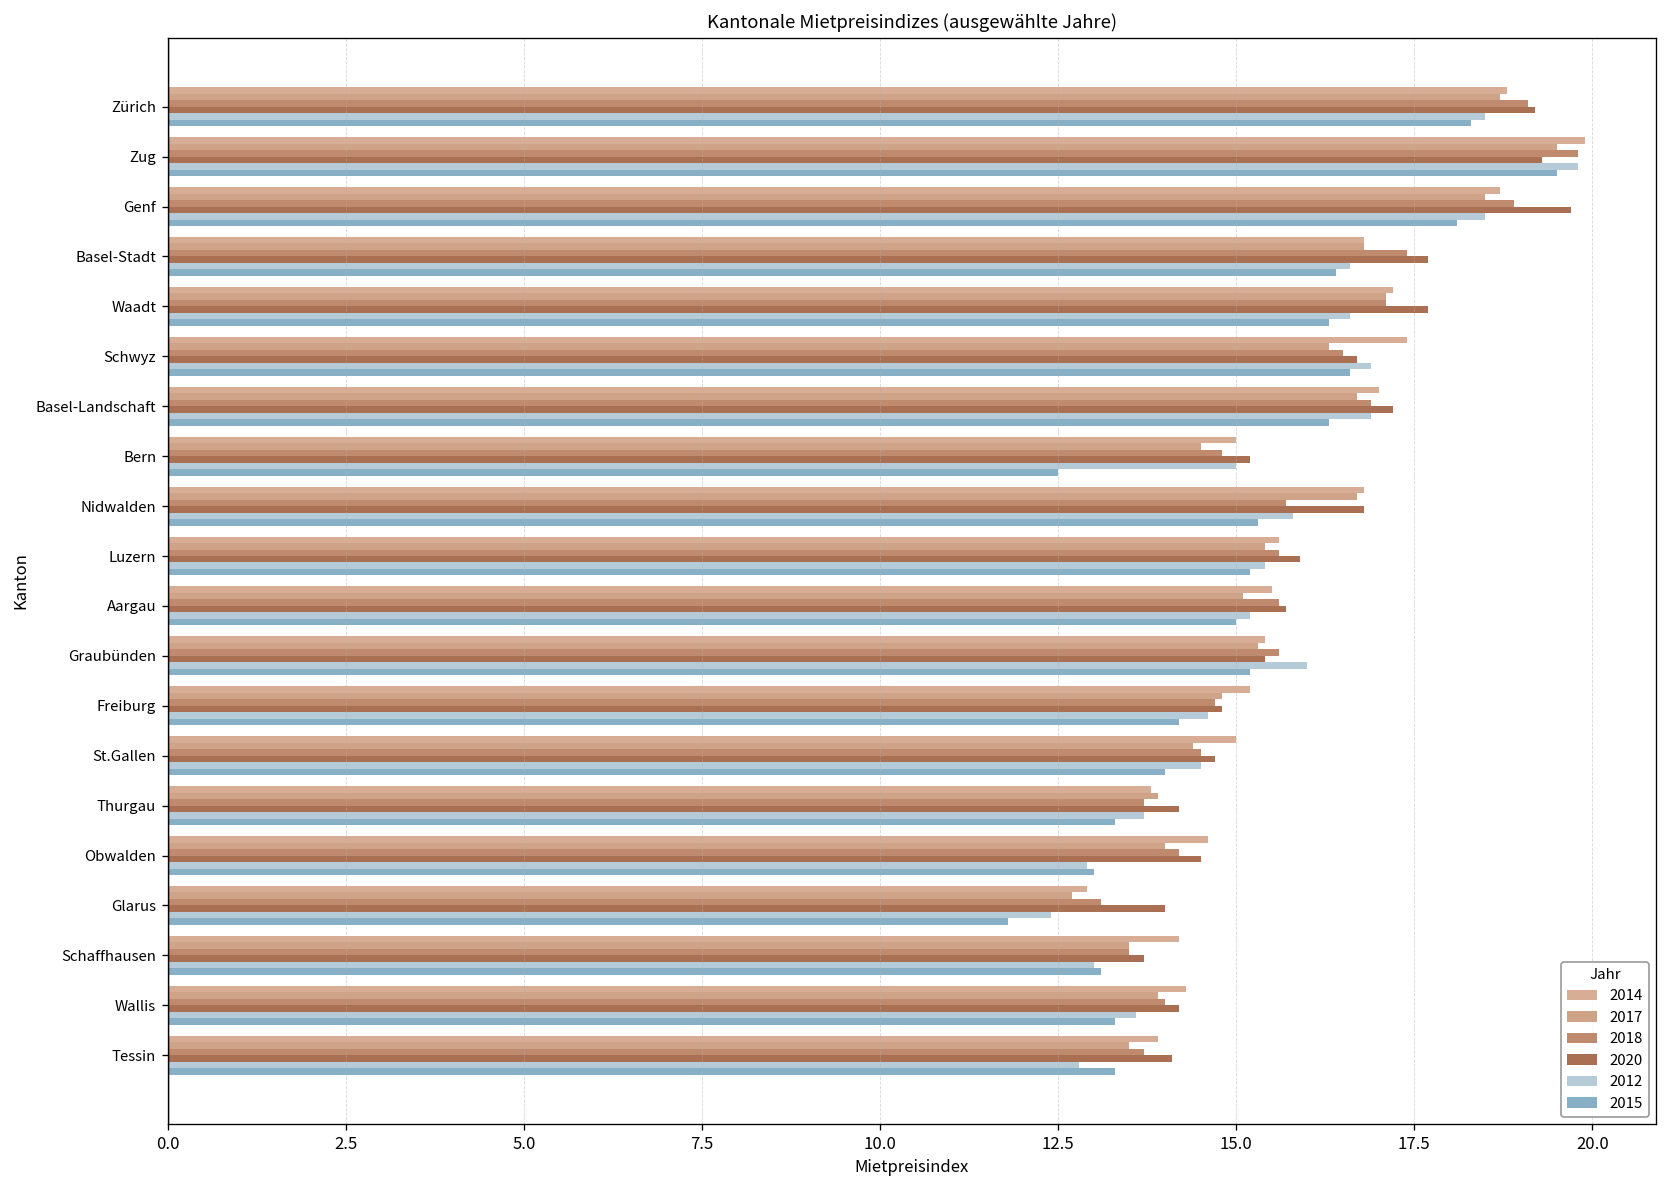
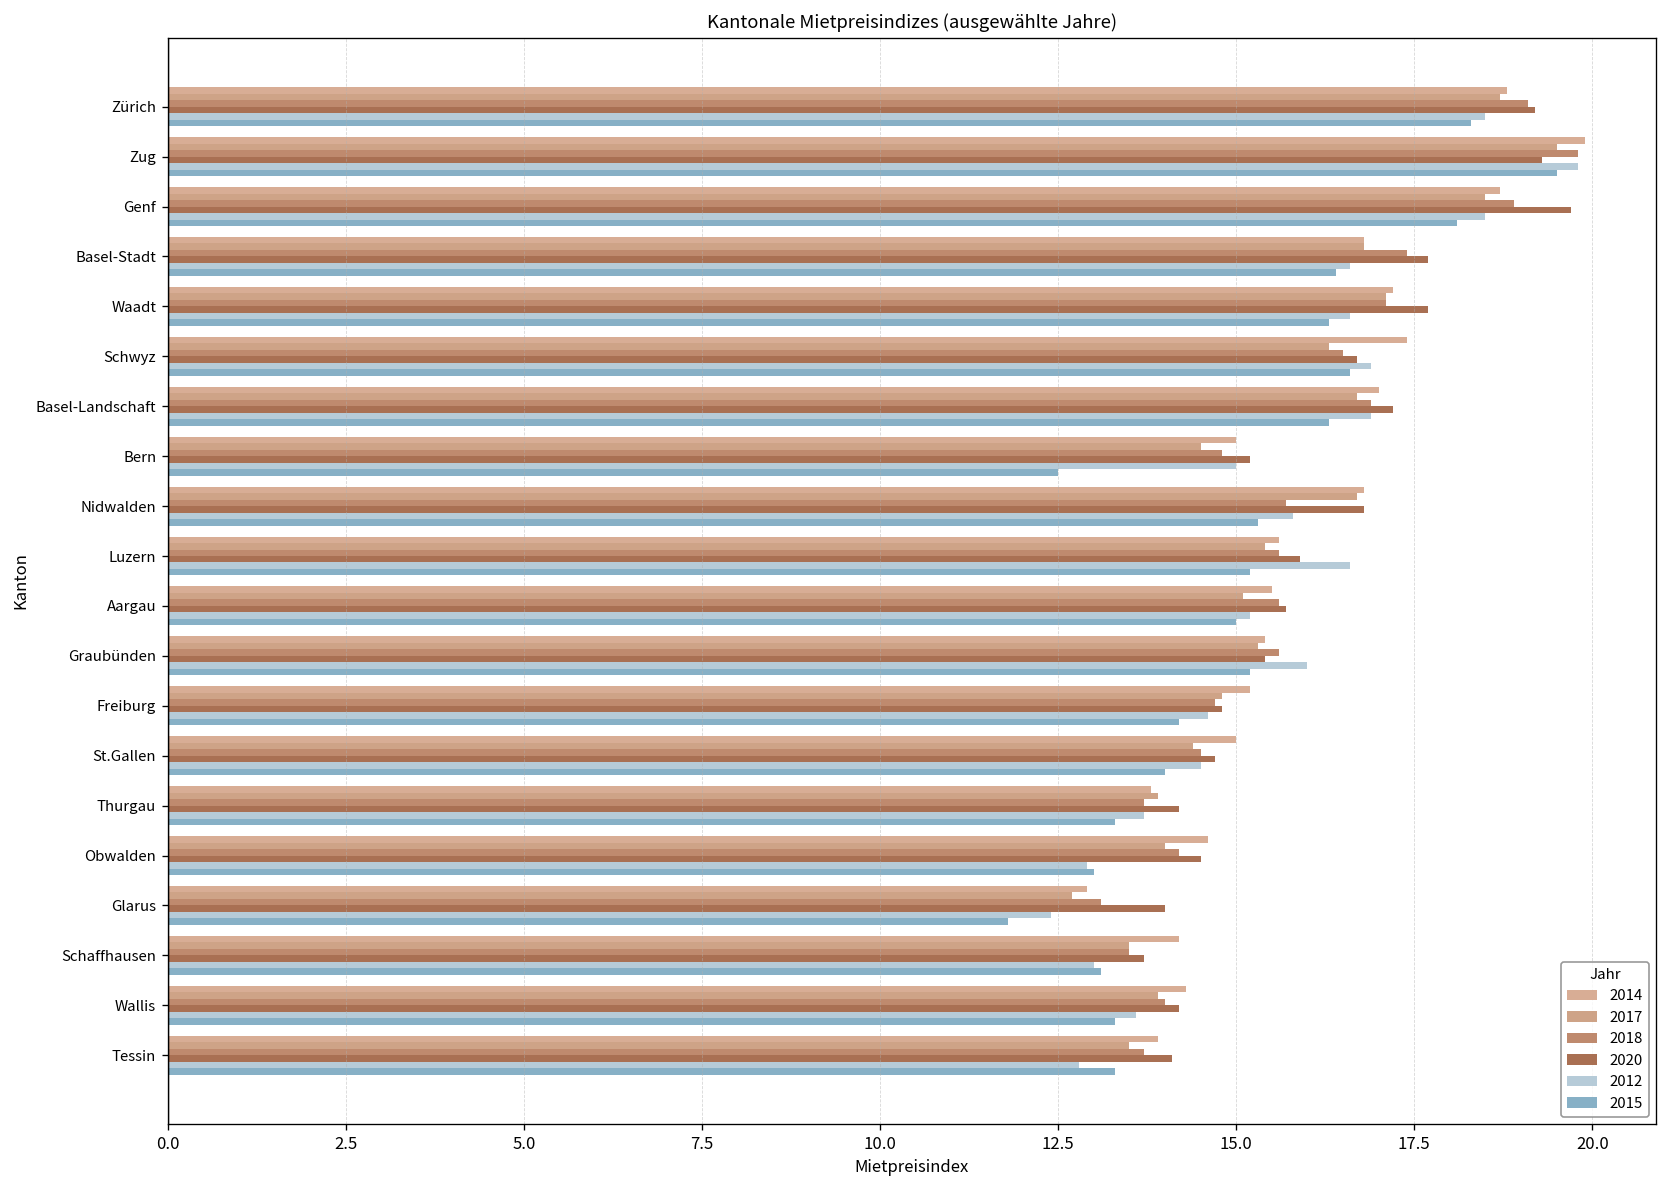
  {
    "2012": {
      "Zürich": 18.5,
      "Zug": 19.8,
      "Genf": 18.5,
      "Basel-Stadt": 16.6,
      "Waadt": 16.6,
      "Schwyz": 16.9,
      "Basel-Landschaft": 16.9,
      "Bern": 15.0,
      "Nidwalden": 15.8,
-     "Luzern": 15.4,
+     "Luzern": 16.6,
      "Aargau": 15.2,
      "Graubünden": 16.0,
      "Freiburg": 14.6,
      "St.Gallen": 14.5,
      "Thurgau": 13.7,
      "Obwalden": 12.9,
      "Glarus": 12.4,
      "Schaffhausen": 13.0,
      "Wallis": 13.6,
      "Tessin": 12.8
    },
    "2015": {
      "Zürich": 18.3,
      "Zug": 19.5,
      "Genf": 18.1,
      "Basel-Stadt": 16.4,
      "Waadt": 16.3,
      "Schwyz": 16.6,
      "Basel-Landschaft": 16.3,
      "Bern": 12.5,
      "Nidwalden": 15.3,
      "Luzern": 15.2,
      "Aargau": 15.0,
      "Graubünden": 15.2,
      "Freiburg": 14.2,
      "St.Gallen": 14.0,
      "Thurgau": 13.3,
      "Obwalden": 13.0,
      "Glarus": 11.8,
      "Schaffhausen": 13.1,
      "Wallis": 13.3,
      "Tessin": 13.3
    }
  }
